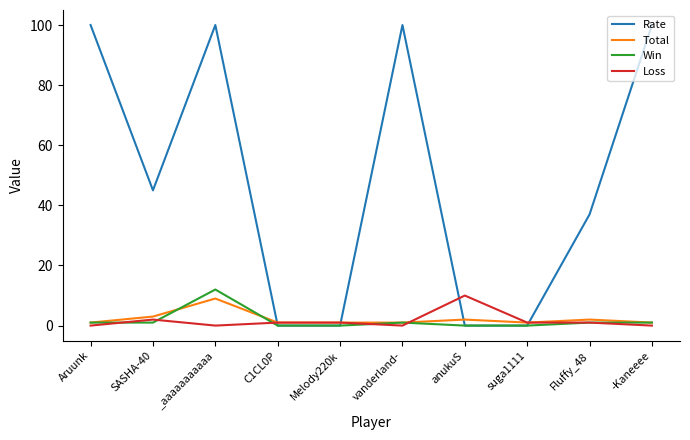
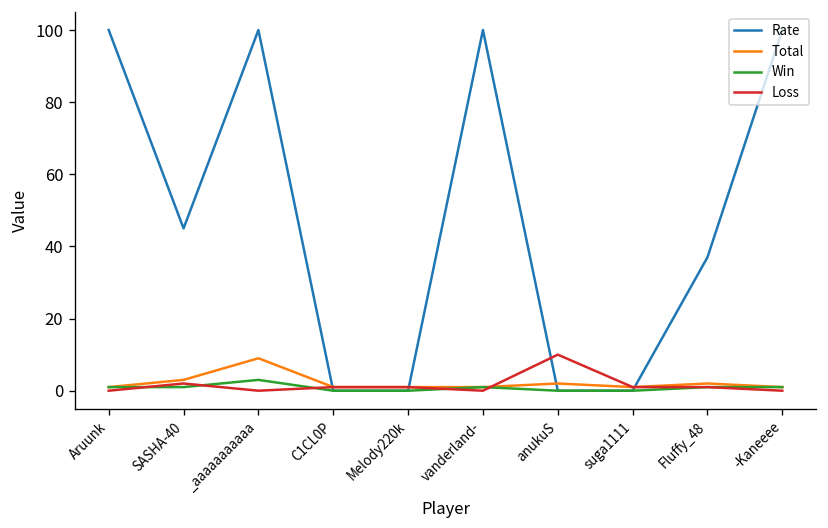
  {
    "Rate": {
      "Aruunk": 100,
      "SASHA-40": 45,
      "_aaaaaaaaaaa": 100,
      "vanderland-": 100,
      "Fluffy_48": 37
    },
    "Total": {
      "SASHA-40": 3,
      "_aaaaaaaaaaa": 9,
      "anukuS": 2,
      "Fluffy_48": 2
    },
    "Win": {
      "SASHA-40": 1,
-     "_aaaaaaaaaaa": 12
+     "_aaaaaaaaaaa": 3
    },
    "Loss": {
      "Aruunk": 0,
      "SASHA-40": 2,
      "_aaaaaaaaaaa": 0,
      "vanderland-": 0,
      "anukuS": 10,
      "-Kaneeee": 0
    }
  }
